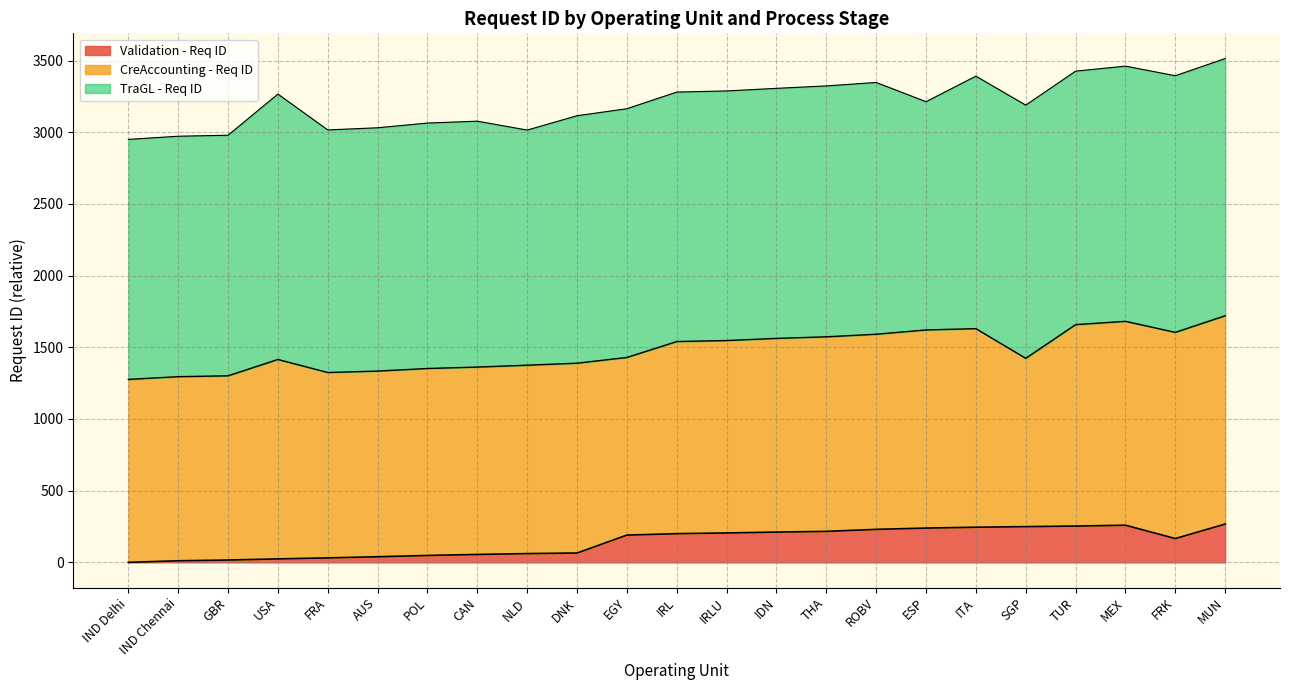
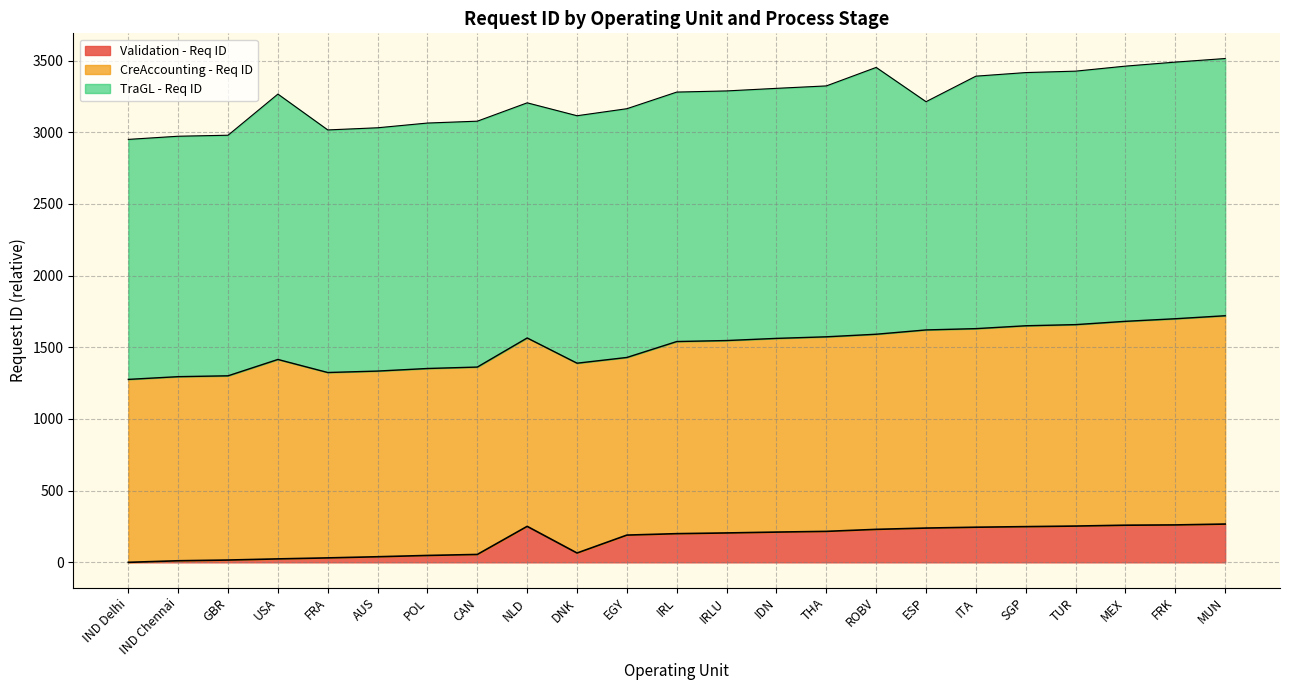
  {
    "Validation - Req ID": {
      "IND Delhi": 0,
      "IND Chennai": 10,
      "GBR": 20,
      "USA": 20,
      "FRA": 30,
      "AUS": 40,
      "POL": 50,
      "CAN": 60,
-     "NLD": 60,
+     "NLD": 250,
      "DNK": 70,
      "EGY": 190,
      "IRL": 200,
      "IRLU": 210,
      "IDN": 210,
      "THA": 220,
      "ROBV": 230,
      "ESP": 240,
      "ITA": 250,
      "SGP": 250,
      "TUR": 250,
      "MEX": 260,
-     "FRK": 170,
+     "FRK": 260,
      "MUN": 270
    },
    "CreAccounting - Req ID": {
      "IND Delhi": 1280,
      "IND Chennai": 1280,
      "GBR": 1290,
      "USA": 1390,
      "FRA": 1290,
      "AUS": 1300,
      "POL": 1300,
      "CAN": 1310,
      "NLD": 1310,
      "DNK": 1320,
      "EGY": 1240,
      "IRL": 1340,
      "IRLU": 1340,
      "IDN": 1350,
      "THA": 1360,
      "ROBV": 1360,
      "ESP": 1380,
      "ITA": 1390,
-     "SGP": 1170,
+     "SGP": 1400,
      "TUR": 1410,
      "MEX": 1420,
      "FRK": 1440,
      "MUN": 1450
    },
    "TraGL - Req ID": {
      "IND Delhi": 1670,
      "IND Chennai": 1680,
      "GBR": 1680,
      "USA": 1850,
      "FRA": 1690,
      "AUS": 1700,
      "POL": 1710,
      "CAN": 1720,
      "NLD": 1640,
      "DNK": 1730,
      "EGY": 1740,
      "IRL": 1740,
      "IRLU": 1740,
      "IDN": 1740,
      "THA": 1750,
-     "ROBV": 1760,
+     "ROBV": 1860,
      "ESP": 1590,
      "ITA": 1760,
      "SGP": 1770,
      "TUR": 1770,
      "MEX": 1780,
      "FRK": 1790,
      "MUN": 1790
    }
  }
